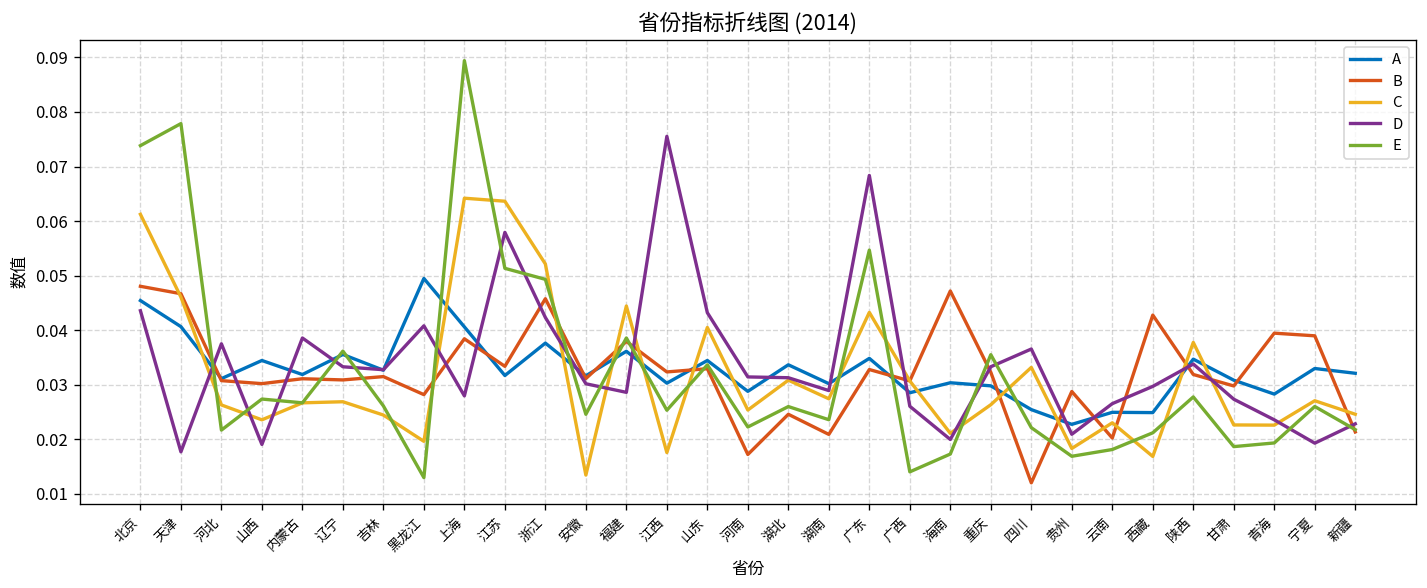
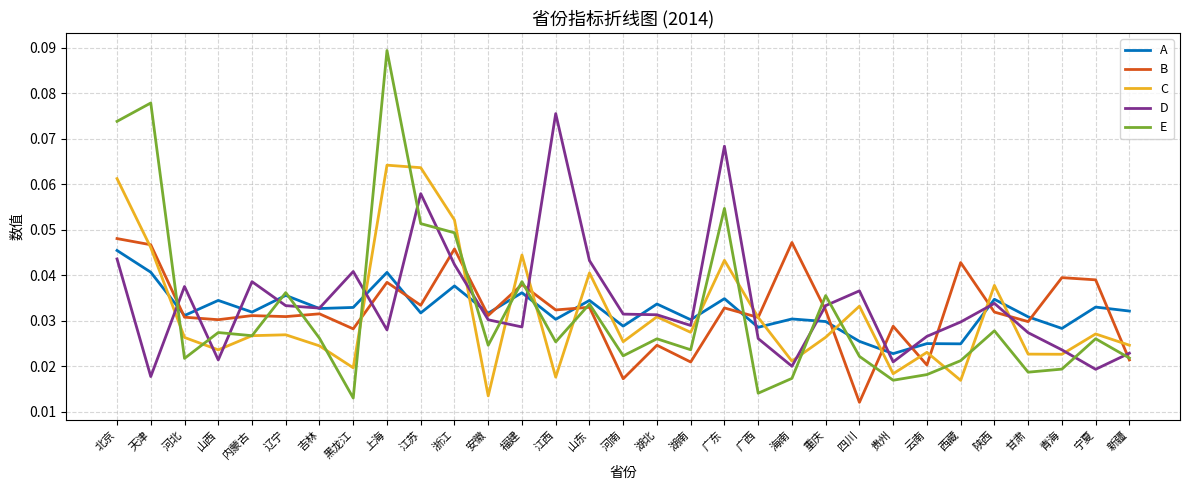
  {
    "A": {
      "北京": 0.045,
      "天津": 0.041,
      "山西": 0.034,
      "内蒙古": 0.032,
      "辽宁": 0.036,
-     "黑龙江": 0.049,
+     "黑龙江": 0.033,
      "上海": 0.041,
      "江苏": 0.032,
      "浙江": 0.038,
      "福建": 0.036,
      "江西": 0.030,
      "山东": 0.034,
      "河南": 0.029,
      "湖北": 0.034,
      "湖南": 0.030,
      "广东": 0.035,
      "广西": 0.029,
      "海南": 0.030,
      "重庆": 0.030,
      "四川": 0.025,
      "贵州": 0.023,
      "云南": 0.025,
      "西藏": 0.025,
      "陕西": 0.035,
      "甘肃": 0.031,
      "青海": 0.028,
      "宁夏": 0.033,
      "新疆": 0.032
    },
    "B": {
      "北京": 0.048,
      "天津": 0.047,
      "山西": 0.030,
      "内蒙古": 0.031,
      "辽宁": 0.031,
      "吉林": 0.031,
      "黑龙江": 0.028,
      "上海": 0.038,
      "江苏": 0.033,
      "浙江": 0.046,
      "福建": 0.038,
      "江西": 0.032,
      "山东": 0.033,
      "河南": 0.017,
      "湖北": 0.025,
      "湖南": 0.021,
      "广东": 0.033,
      "海南": 0.047,
      "重庆": 0.032,
      "四川": 0.012,
      "贵州": 0.029,
      "云南": 0.020,
      "西藏": 0.043,
      "陕西": 0.032,
      "甘肃": 0.030,
      "青海": 0.039,
      "宁夏": 0.039
    },
    "C": {
      "北京": 0.061,
      "天津": 0.046,
      "河北": 0.026,
      "山西": 0.024,
      "辽宁": 0.027,
      "吉林": 0.024,
      "黑龙江": 0.020,
      "上海": 0.064,
      "江苏": 0.064,
      "浙江": 0.052,
      "安徽": 0.013,
      "福建": 0.044,
      "江西": 0.018,
      "山东": 0.040,
      "河南": 0.025,
      "湖南": 0.027,
      "广东": 0.043,
      "海南": 0.021,
      "重庆": 0.026,
      "四川": 0.033,
      "贵州": 0.018,
      "云南": 0.023,
      "西藏": 0.017,
      "陕西": 0.038,
      "甘肃": 0.023,
      "青海": 0.023,
      "宁夏": 0.027,
      "新疆": 0.025
    },
    "D": {
      "北京": 0.044,
      "天津": 0.018,
      "河北": 0.038,
-     "山西": 0.019,
+     "山西": 0.021,
      "内蒙古": 0.039,
      "辽宁": 0.033,
      "黑龙江": 0.041,
      "上海": 0.028,
      "江苏": 0.058,
      "浙江": 0.042,
      "安徽": 0.030,
      "福建": 0.029,
      "江西": 0.076,
      "山东": 0.043,
      "河南": 0.031,
      "湖南": 0.029,
      "广东": 0.068,
      "广西": 0.026,
      "海南": 0.020,
      "重庆": 0.033,
      "四川": 0.037,
      "贵州": 0.021,
      "云南": 0.027,
      "西藏": 0.030,
      "陕西": 0.034,
      "甘肃": 0.027,
      "青海": 0.024,
      "宁夏": 0.019,
      "新疆": 0.023
    },
    "E": {
      "北京": 0.074,
      "天津": 0.078,
      "河北": 0.022,
      "山西": 0.027,
      "辽宁": 0.036,
      "吉林": 0.026,
      "黑龙江": 0.013,
      "上海": 0.089,
      "江苏": 0.051,
      "浙江": 0.049,
      "安徽": 0.025,
      "福建": 0.039,
      "江西": 0.025,
      "山东": 0.034,
      "河南": 0.022,
      "湖北": 0.026,
      "湖南": 0.024,
      "广东": 0.055,
      "广西": 0.014,
      "海南": 0.017,
      "重庆": 0.036,
      "四川": 0.022,
      "贵州": 0.017,
      "云南": 0.018,
      "西藏": 0.021,
      "陕西": 0.028,
      "甘肃": 0.019,
      "青海": 0.019,
      "宁夏": 0.026
    }
  }
